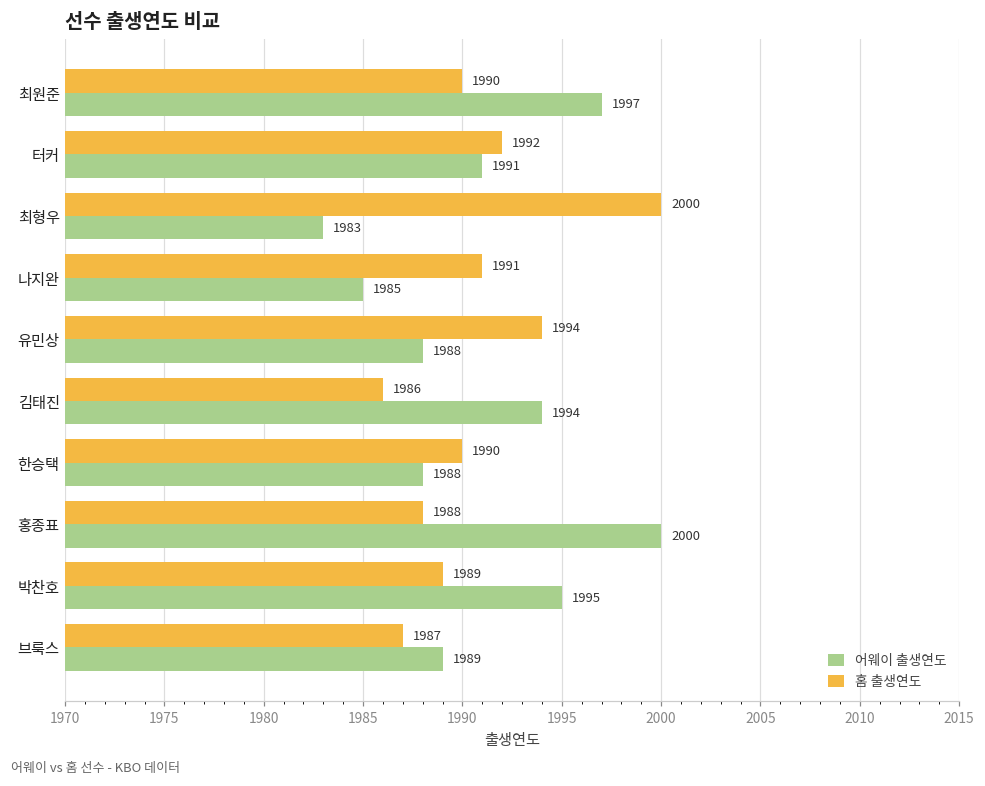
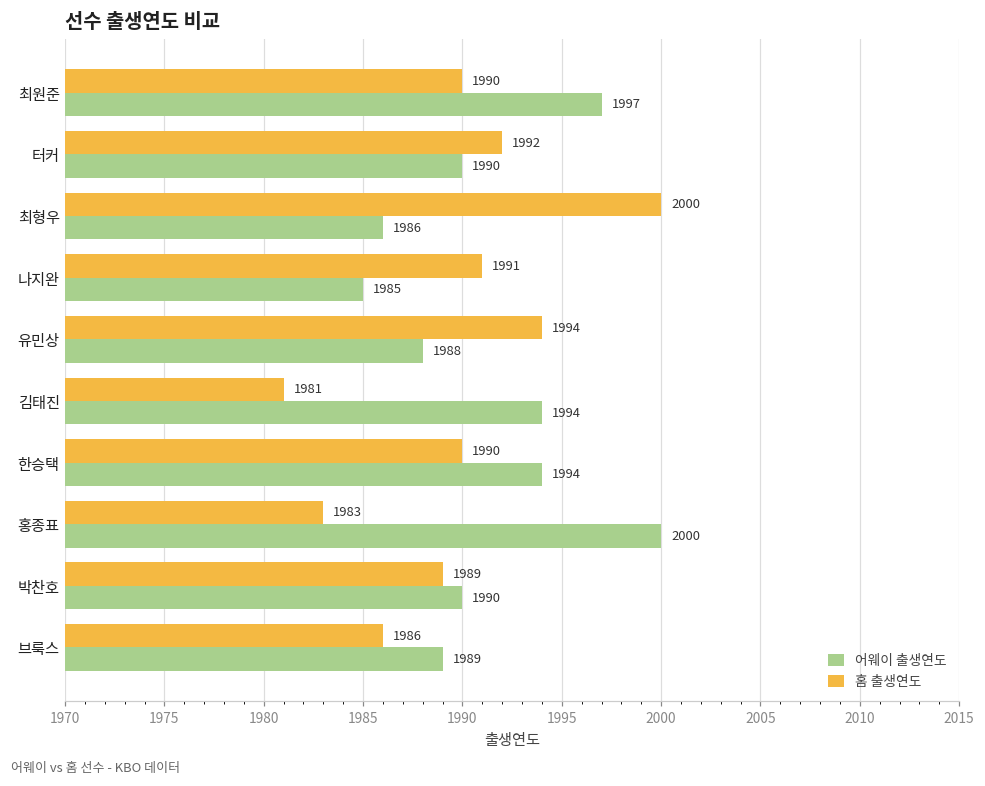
  {
    "어웨이 출생연도": {
      "최원준": 1997,
-     "터커": 1991,
-     "최형우": 1983,
+     "터커": 1990,
+     "최형우": 1986,
      "나지완": 1985,
      "유민상": 1988,
      "김태진": 1994,
-     "한승택": 1988,
+     "한승택": 1994,
      "홍종표": 2000,
-     "박찬호": 1995,
+     "박찬호": 1990,
      "브룩스": 1989
    },
    "홈 출생연도": {
      "최원준": 1990,
      "터커": 1992,
      "최형우": 2000,
      "나지완": 1991,
      "유민상": 1994,
-     "김태진": 1986,
+     "김태진": 1981,
      "한승택": 1990,
-     "홍종표": 1988,
+     "홍종표": 1983,
      "박찬호": 1989,
-     "브룩스": 1987
+     "브룩스": 1986
    }
  }
